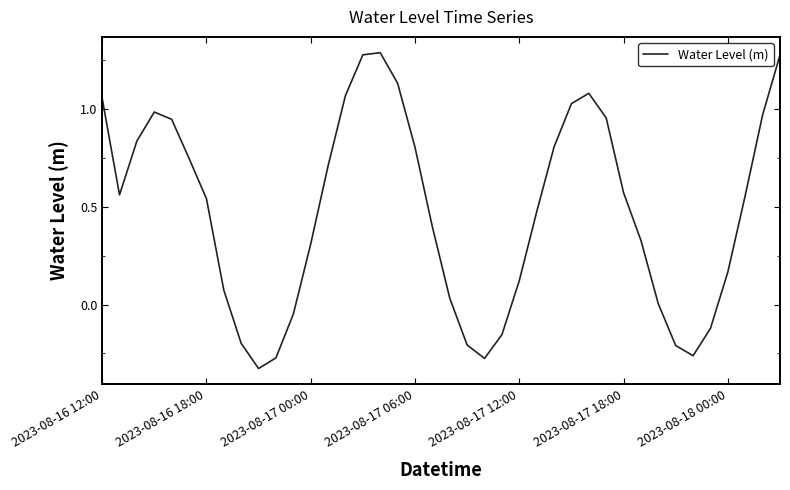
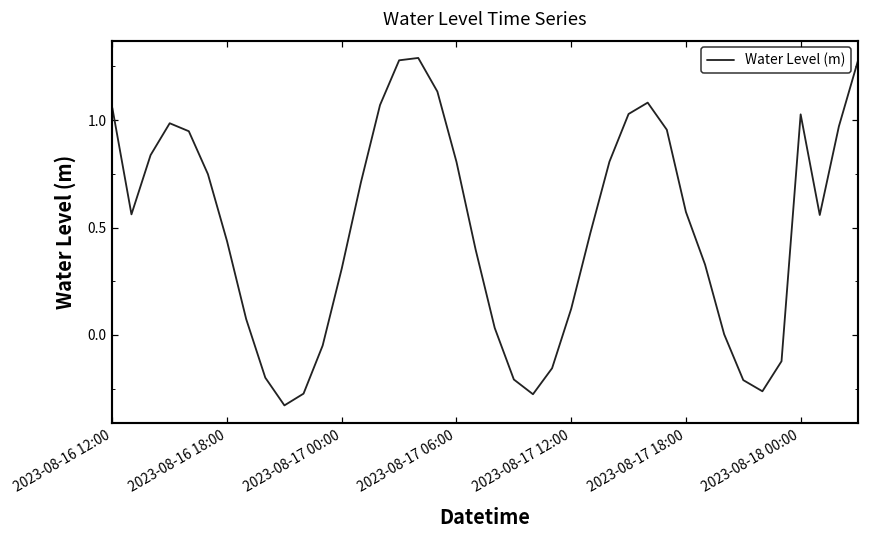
  {
    "2023-08-16 12:00": 1.06,
-   "2023-08-16 18:00": 0.54,
+   "2023-08-16 18:00": 0.44,
    "2023-08-17 00:00": 0.31,
    "2023-08-17 06:00": 0.81,
    "2023-08-17 12:00": 0.12,
    "2023-08-17 18:00": 0.57,
-   "2023-08-18 00:00": 0.17
+   "2023-08-18 00:00": 1.03
  }
